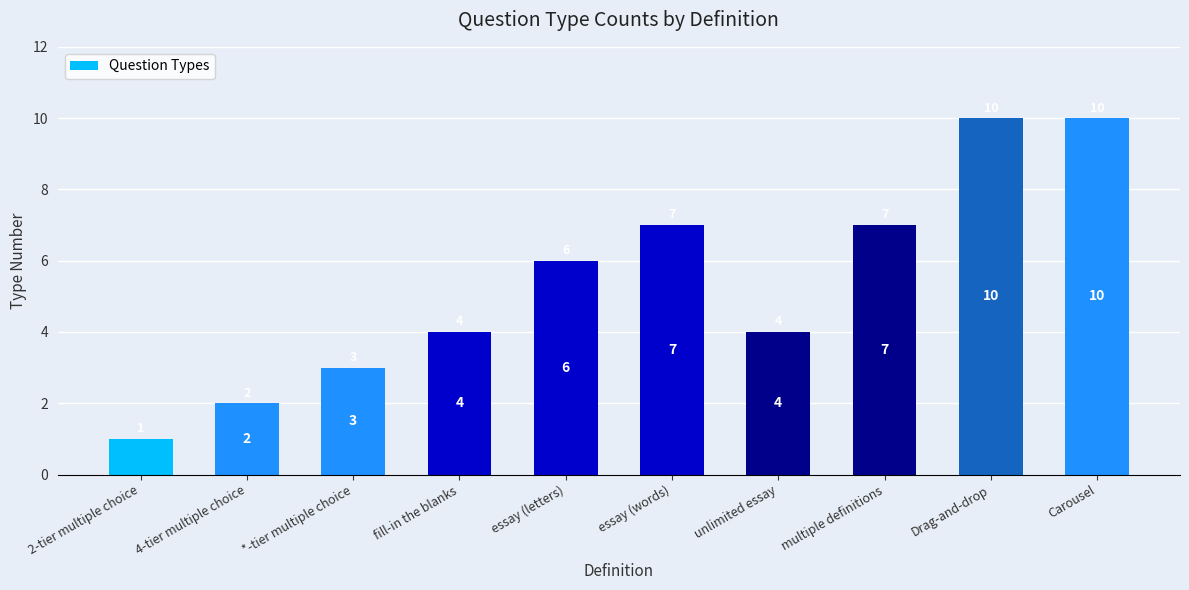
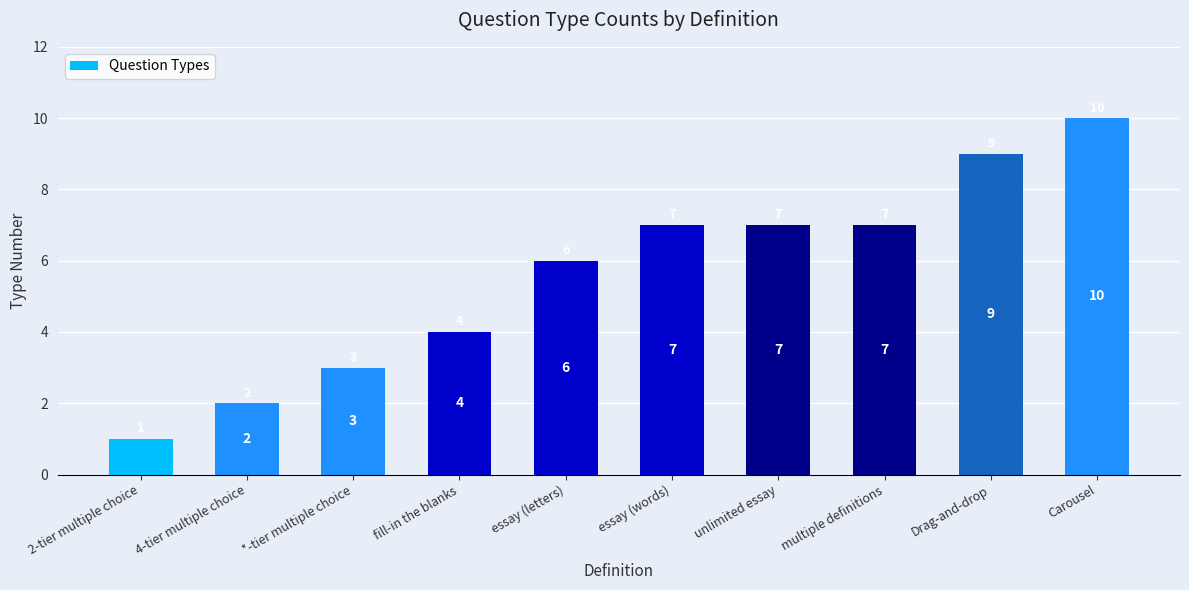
  {
    "4-tier multiple choice": 2,
    "*-tier multiple choice": 3,
    "fill-in the blanks": 4,
    "essay (letters)": 6,
    "essay (words)": 7,
-   "unlimited essay": 4,
+   "unlimited essay": 7,
    "multiple definitions": 7,
-   "Drag-and-drop": 10,
+   "Drag-and-drop": 9,
    "Carousel": 10
  }
